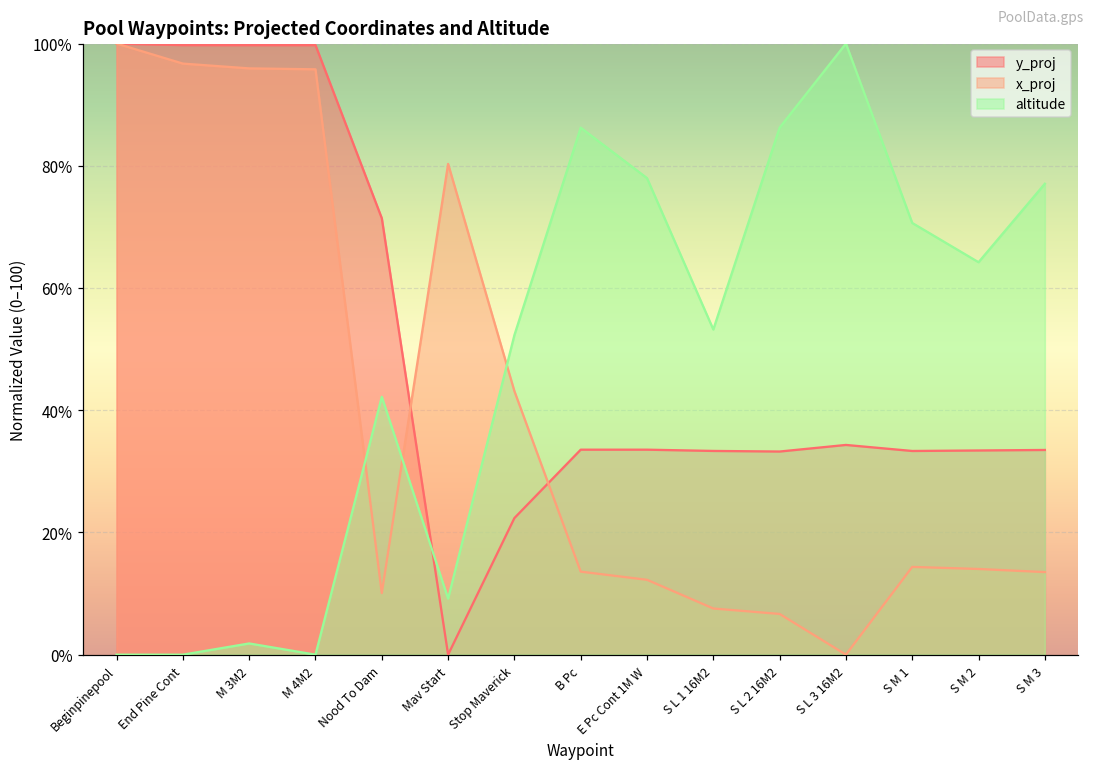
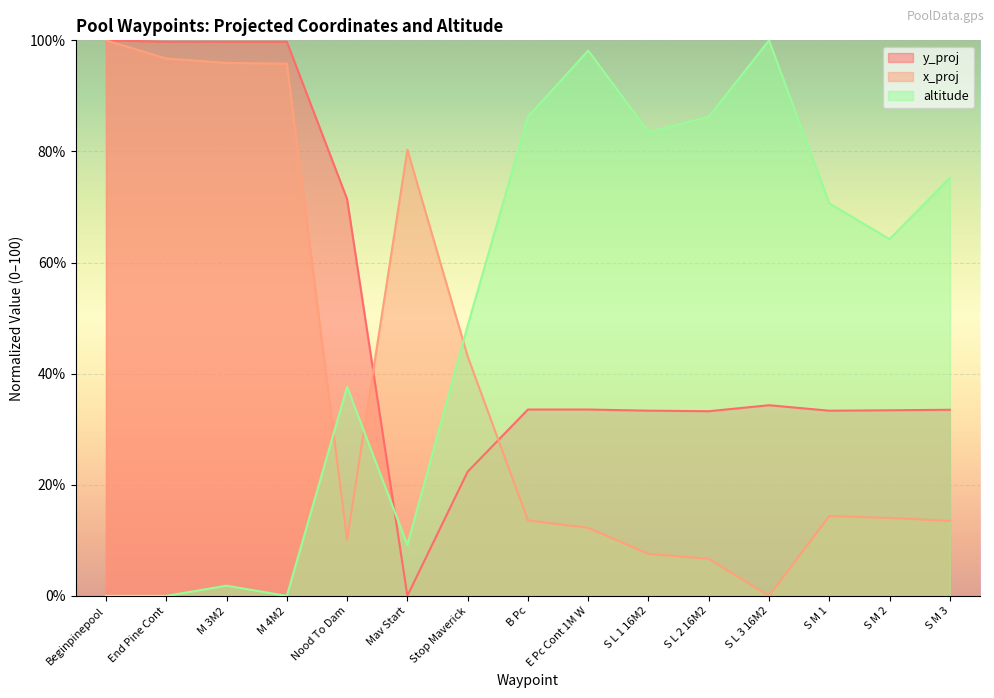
  {
    "altitude": {
      "Beginpinepool": "0%",
      "End Pine Cont": "0%",
      "M 3M2": "2%",
      "M 4M2": "0%",
-     "Nood To Dam": "42%",
+     "Nood To Dam": "38%",
      "Mav Start": "9%",
-     "Stop Maverick": "52%",
+     "Stop Maverick": "49%",
      "B Pc": "86%",
-     "E Pc Cont 1M W": "78%",
-     "S L 1 16M2": "53%",
+     "E Pc Cont 1M W": "98%",
+     "S L 1 16M2": "83%",
      "S L 2 16M2": "86%",
      "S L 3 16M2": "100%",
      "S M 1": "71%",
      "S M 2": "64%",
-     "S M 3": "77%"
+     "S M 3": "75%"
    }
  }
